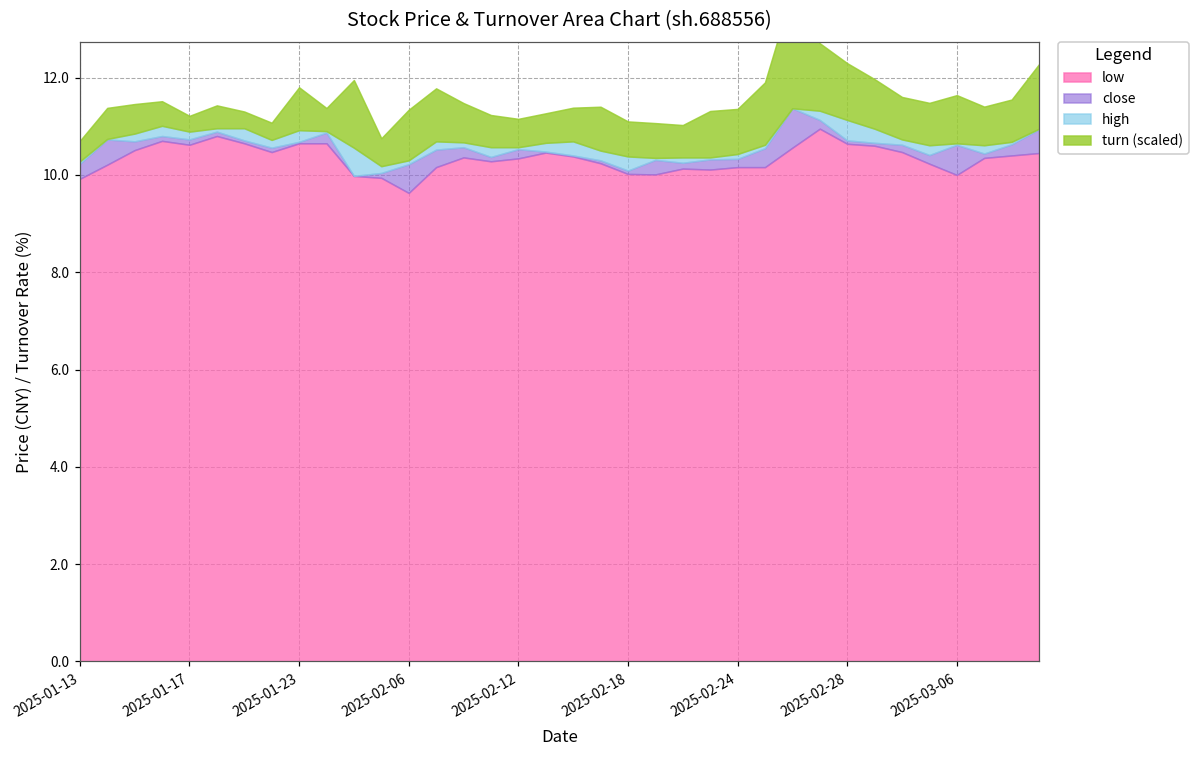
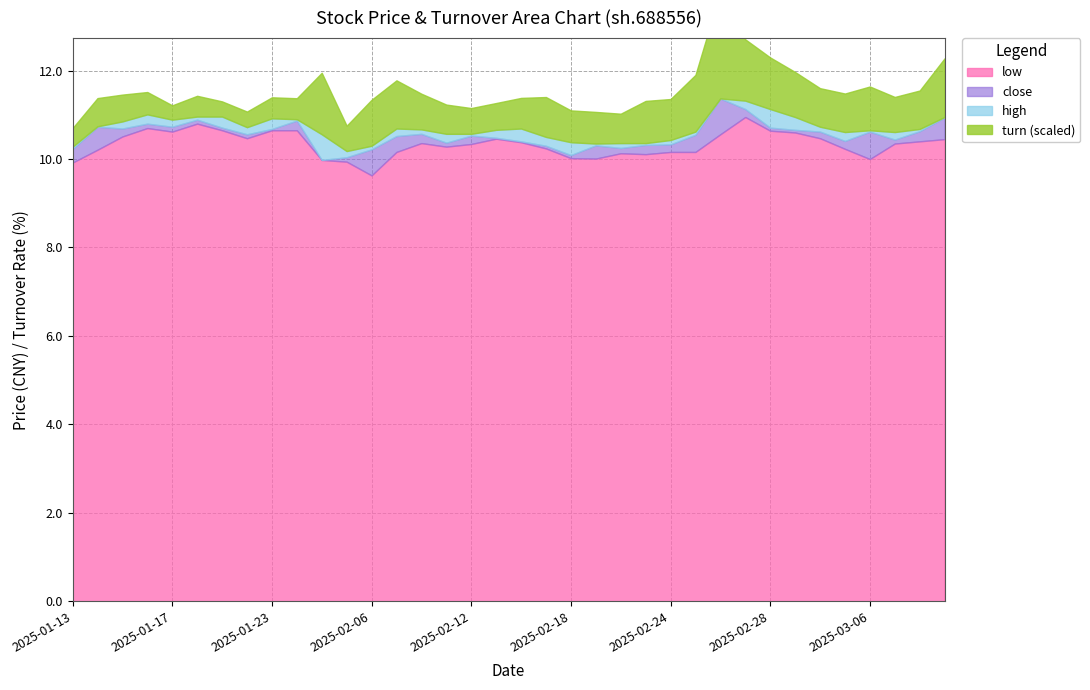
  {
    "low": {
      "2025-01-13": 9.9,
      "2025-01-17": 10.6,
      "2025-02-06": 9.6,
      "2025-02-12": 10.3,
      "2025-02-18": 10.0,
      "2025-02-24": 10.2,
      "2025-02-28": 10.6,
      "2025-03-06": 10.0
    },
    "turn (scaled)": {
      "2025-01-13": 0.4,
      "2025-01-17": 0.3,
-     "2025-01-23": 0.9,
+     "2025-01-23": 0.5,
      "2025-02-06": 1.0,
      "2025-02-12": 0.6,
      "2025-02-18": 0.7,
      "2025-02-24": 0.9,
      "2025-02-28": 1.2,
      "2025-03-06": 1.0
    }
  }
